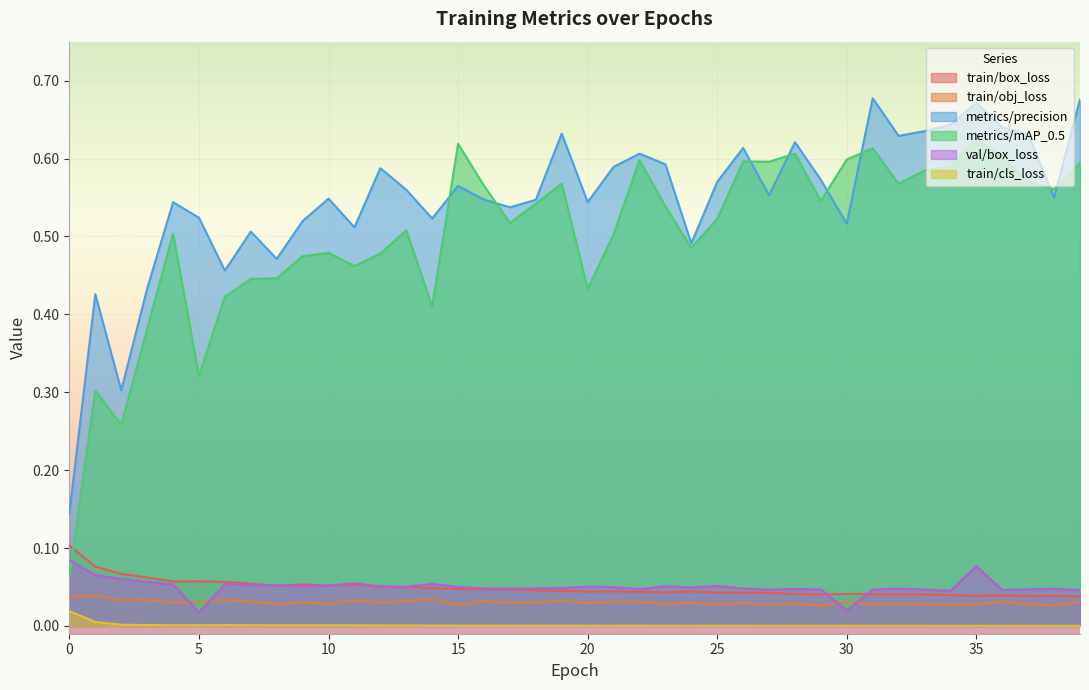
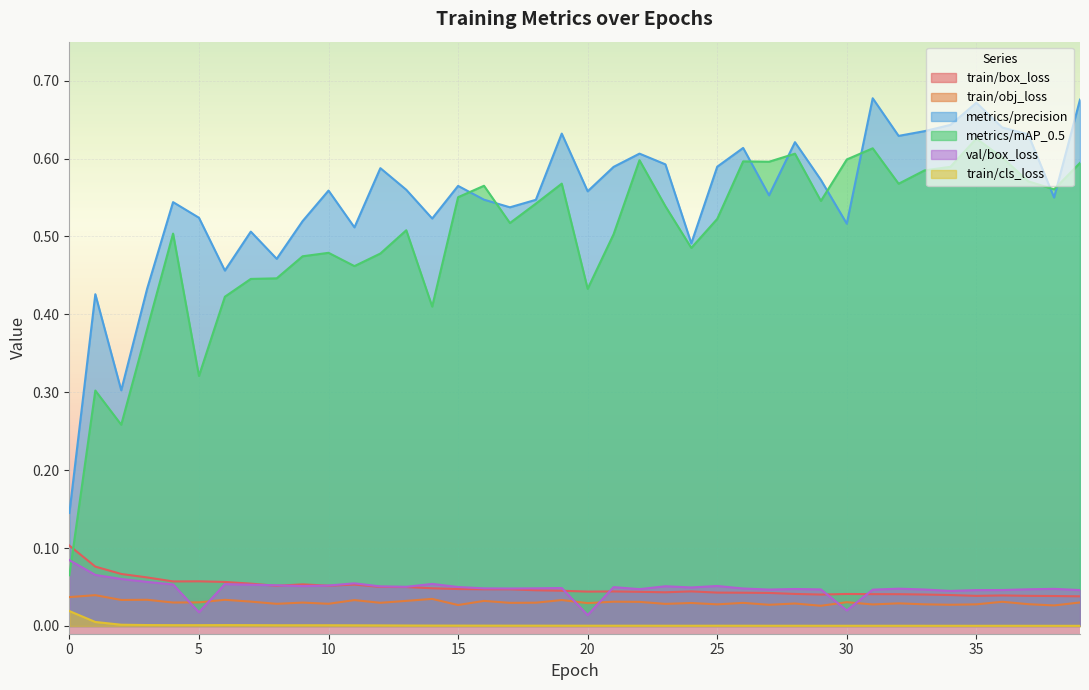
  {
    "metrics/precision": {
      "0": 0.15,
      "5": 0.52,
-     "10": 0.55,
+     "10": 0.56,
      "15": 0.56,
-     "20": 0.54,
-     "25": 0.57,
+     "20": 0.56,
+     "25": 0.59,
      "30": 0.52
    },
    "metrics/mAP_0.5": {
      "0": 0.07,
      "5": 0.32,
      "10": 0.48,
-     "15": 0.62,
+     "15": 0.55,
      "20": 0.43,
      "25": 0.52,
      "30": 0.60
    },
    "val/box_loss": {
      "0": 0.08,
      "5": 0.02,
-     "20": 0.05,
+     "20": 0.01,
      "25": 0.05,
      "30": 0.02,
-     "35": 0.08
+     "35": 0.05
    }
  }
